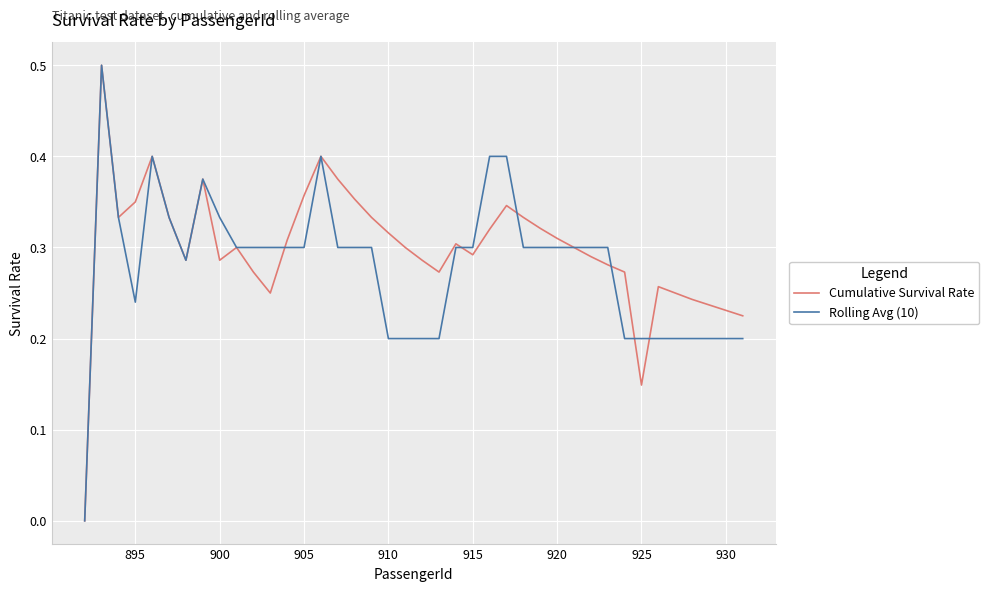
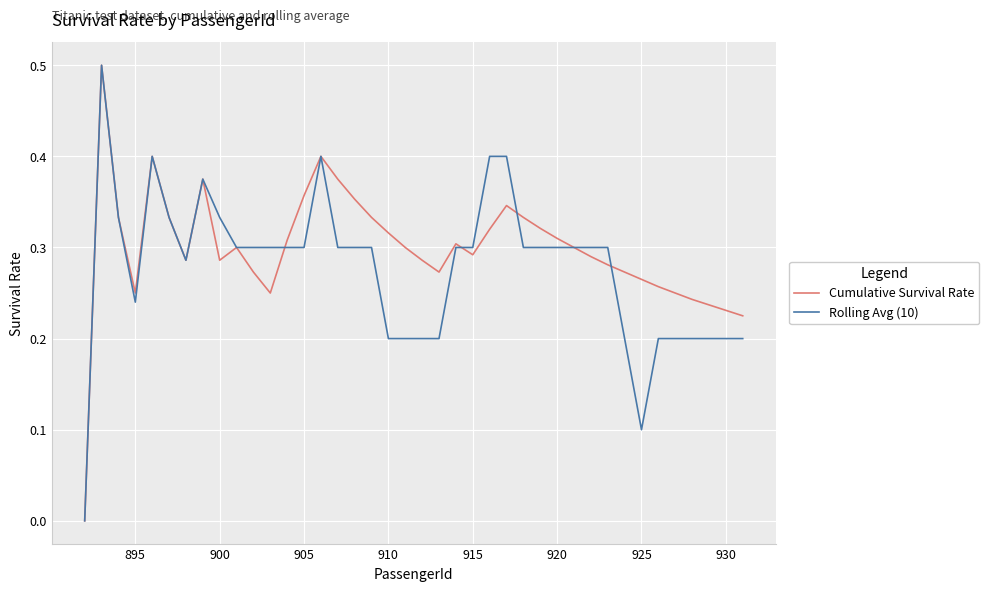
  {
    "Cumulative Survival Rate": {
-     "895": 0.35,
+     "895": 0.25,
      "900": 0.29,
      "905": 0.36,
      "910": 0.32,
      "915": 0.29,
      "920": 0.31,
-     "925": 0.15,
+     "925": 0.27,
      "930": 0.23
    },
    "Rolling Avg (10)": {
      "895": 0.24,
      "900": 0.33,
      "905": 0.3,
      "910": 0.2,
      "915": 0.3,
      "920": 0.3,
-     "925": 0.2,
+     "925": 0.1,
      "930": 0.2
    }
  }
